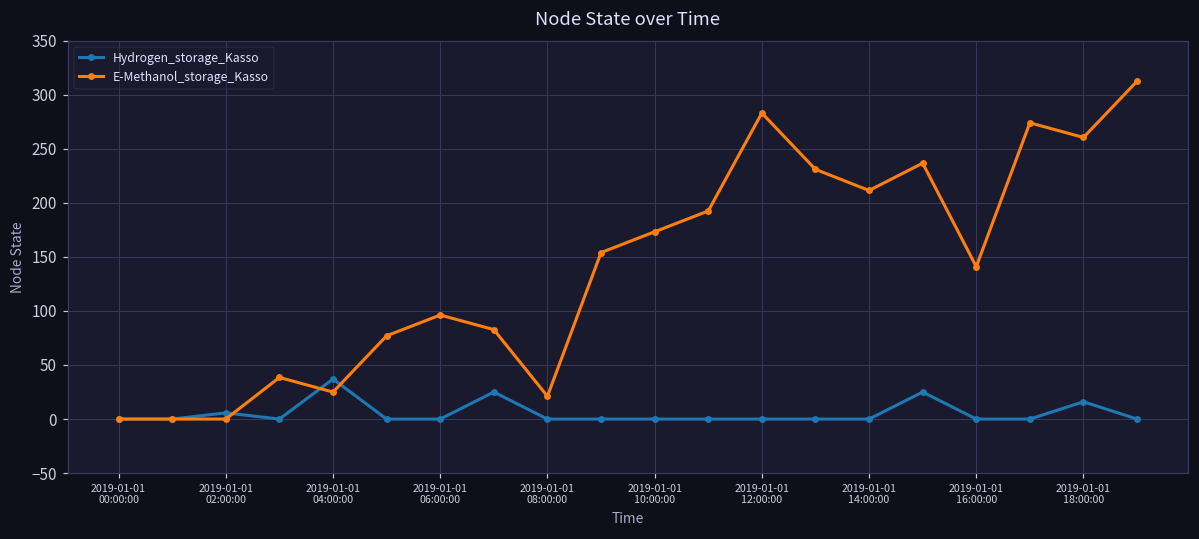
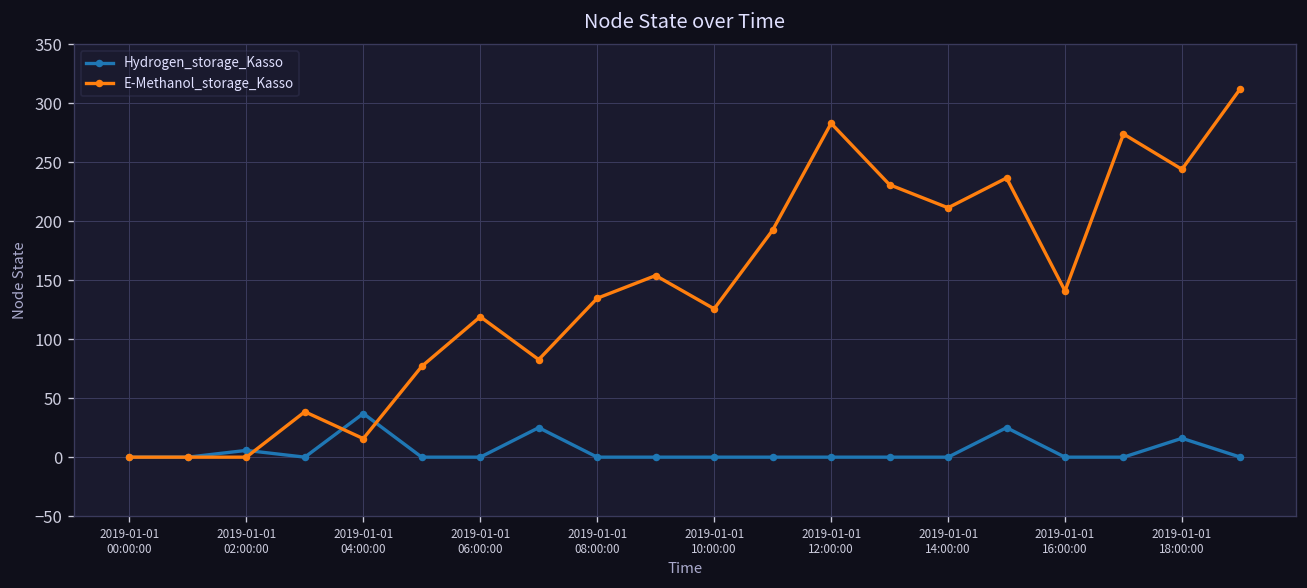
  {
    "Hydrogen_storage_Kasso": {
      "2019-01-01 02:00:00": 10,
      "2019-01-01 04:00:00": 40,
      "2019-01-01 06:00:00": 0,
      "2019-01-01 08:00:00": 0,
      "2019-01-01 10:00:00": 0,
      "2019-01-01 12:00:00": 0,
      "2019-01-01 14:00:00": 0,
      "2019-01-01 16:00:00": 0,
      "2019-01-01 18:00:00": 20
    },
    "E-Methanol_storage_Kasso": {
      "2019-01-01 02:00:00": 0,
-     "2019-01-01 04:00:00": 25,
-     "2019-01-01 06:00:00": 100,
-     "2019-01-01 08:00:00": 20,
-     "2019-01-01 10:00:00": 170,
+     "2019-01-01 04:00:00": 16,
+     "2019-01-01 06:00:00": 120,
+     "2019-01-01 08:00:00": 130,
+     "2019-01-01 10:00:00": 130,
      "2019-01-01 12:00:00": 280,
      "2019-01-01 14:00:00": 210,
      "2019-01-01 16:00:00": 140,
-     "2019-01-01 18:00:00": 260
+     "2019-01-01 18:00:00": 240
    }
  }
